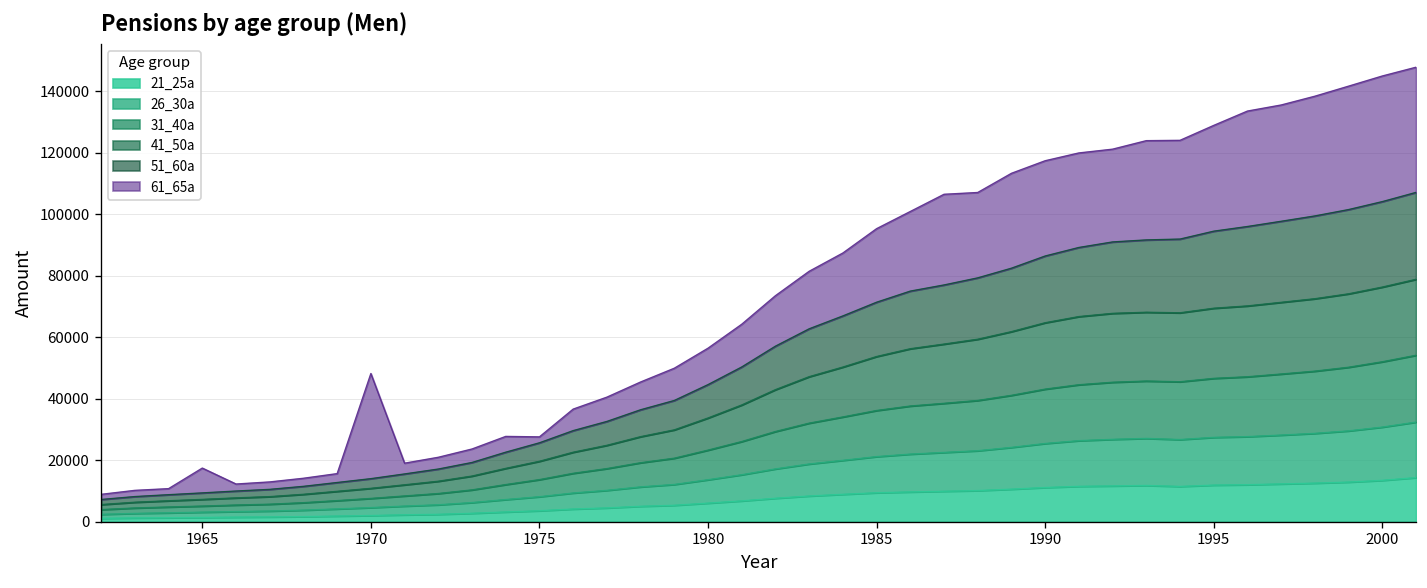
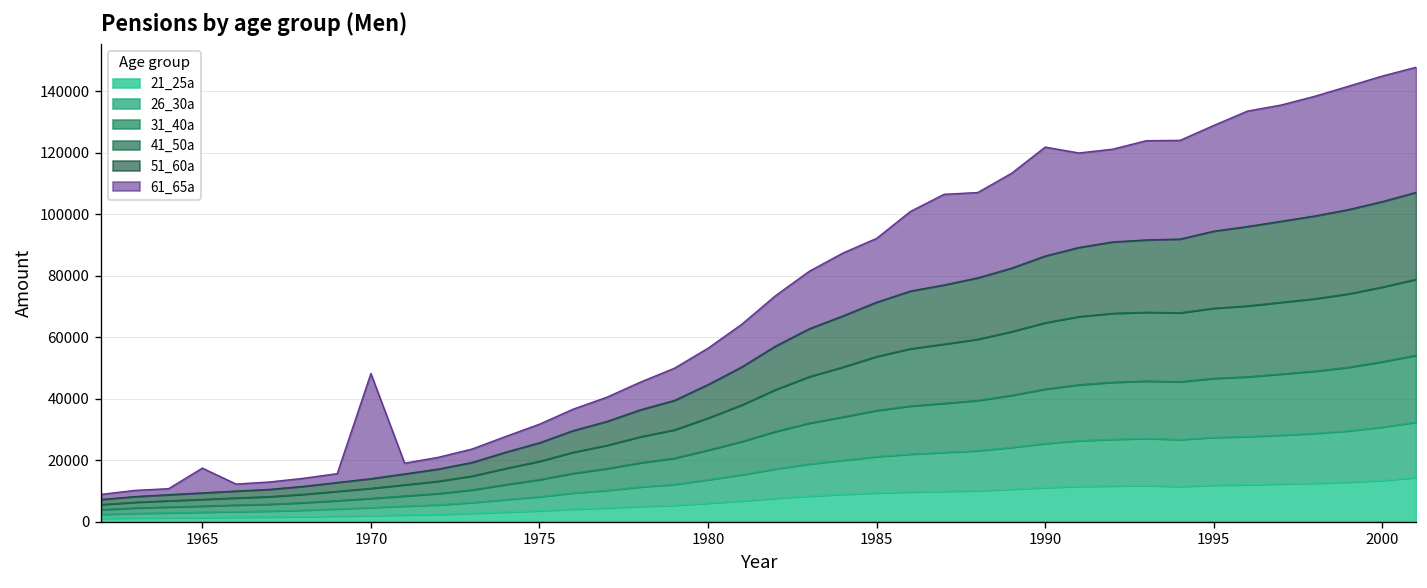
  {
    "61_65a": {
      "1965": 8000,
      "1970": 34000,
-     "1975": 2000,
+     "1975": 6000,
      "1980": 12000,
-     "1985": 24000,
-     "1990": 31000,
+     "1985": 21000,
+     "1990": 35000,
      "1995": 34000,
      "2000": 41000
    }
  }
